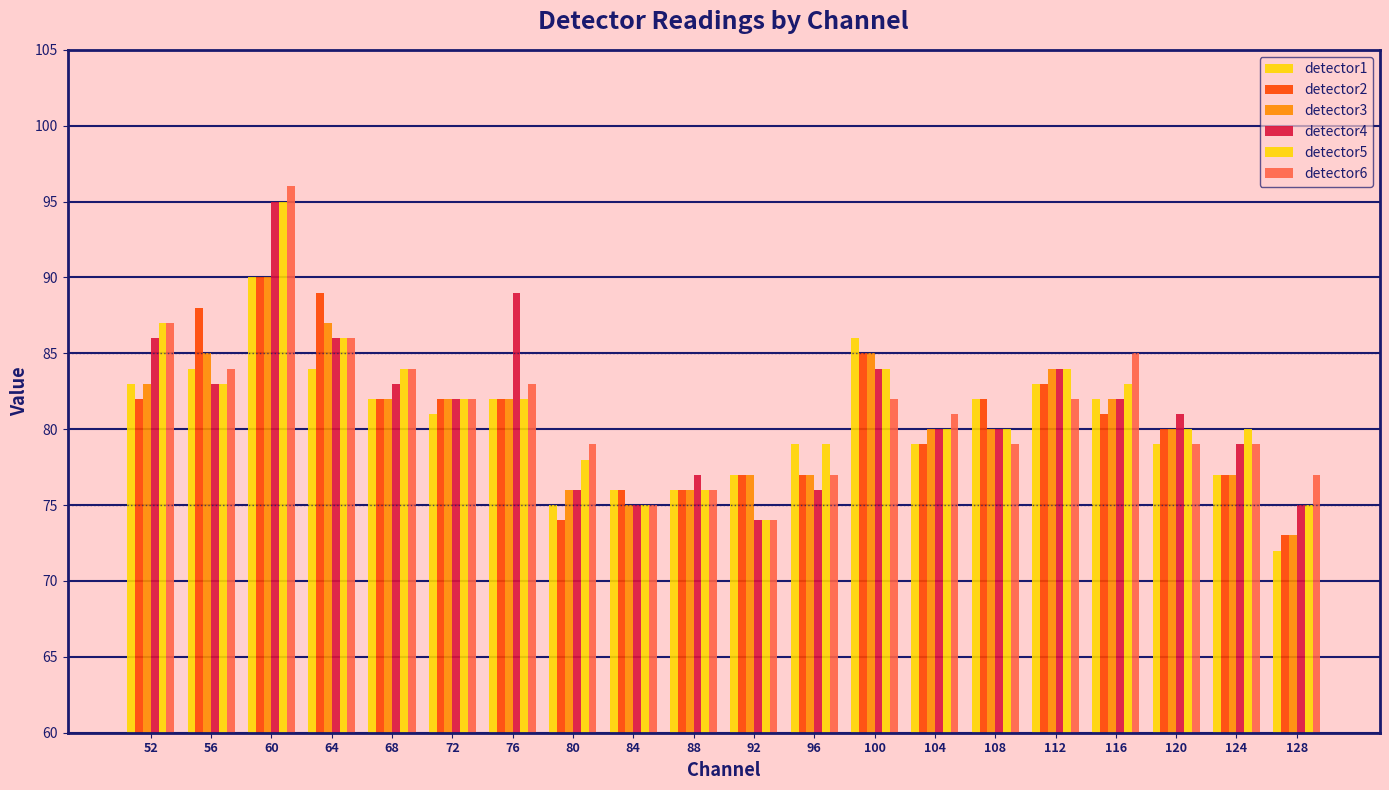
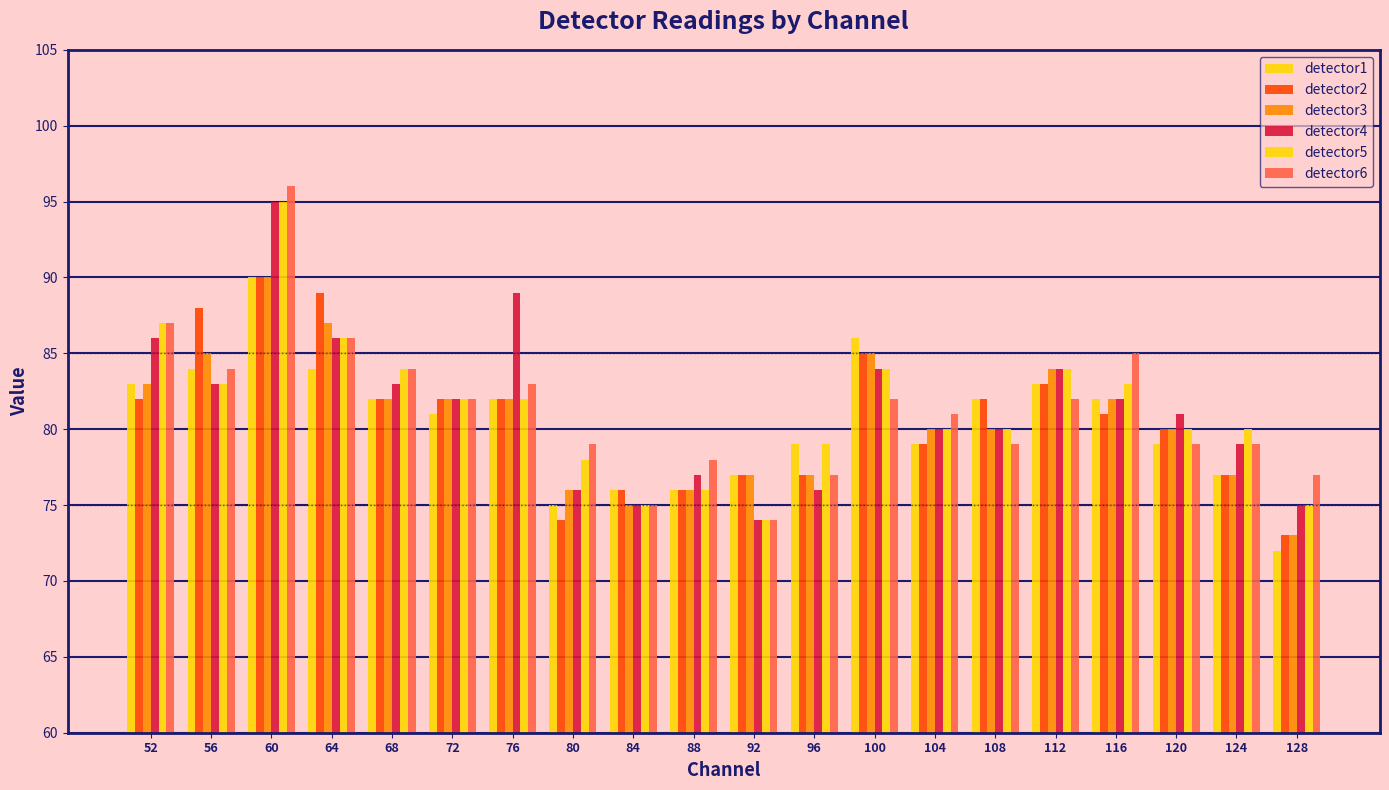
  {
    "detector2": {
      "52": 82,
      "56": 88,
      "60": 90,
      "64": 89,
      "68": 82,
      "72": 82,
      "76": 82,
      "80": 74,
      "84": 76,
      "88": 76,
      "92": 77,
      "96": 77,
      "100": 85,
      "104": 79,
      "108": 82,
      "112": 83,
      "116": 81,
      "120": 80,
      "124": 77,
      "128": 73
    },
    "detector3": {
      "52": 83,
      "56": 85,
      "60": 90,
      "64": 87,
      "68": 82,
      "72": 82,
      "76": 82,
      "80": 76,
      "84": 75,
      "88": 76,
      "92": 77,
      "96": 77,
      "100": 85,
      "104": 80,
      "108": 80,
      "112": 84,
      "116": 82,
      "120": 80,
      "124": 77,
      "128": 73
    },
    "detector4": {
      "52": 86,
      "56": 83,
      "60": 95,
      "64": 86,
      "68": 83,
      "72": 82,
      "76": 89,
      "80": 76,
      "84": 75,
      "88": 77,
      "92": 74,
      "96": 76,
      "100": 84,
      "104": 80,
      "108": 80,
      "112": 84,
      "116": 82,
      "120": 81,
      "124": 79,
      "128": 75
    },
    "detector6": {
      "52": 87,
      "56": 84,
      "60": 96,
      "64": 86,
      "68": 84,
      "72": 82,
      "76": 83,
      "80": 79,
      "84": 75,
-     "88": 76,
+     "88": 78,
      "92": 74,
      "96": 77,
      "100": 82,
      "104": 81,
      "108": 79,
      "112": 82,
      "116": 85,
      "120": 79,
      "124": 79,
      "128": 77
    }
  }
